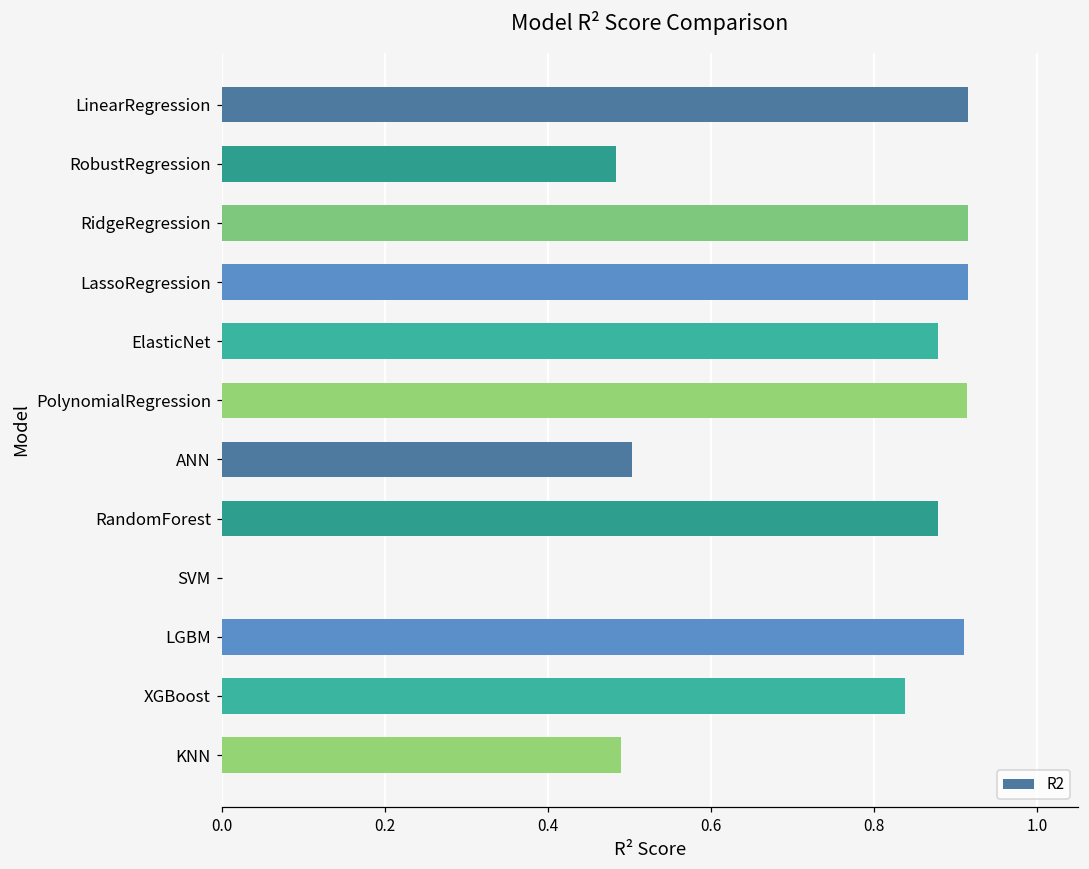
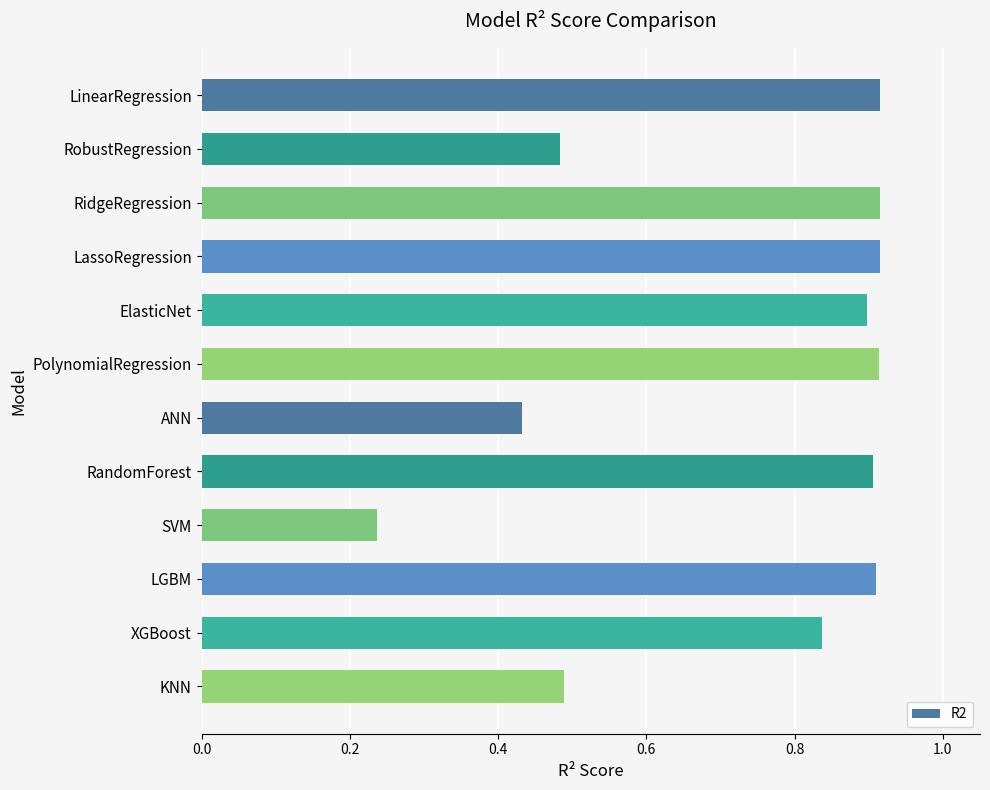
  {
    "LinearRegression": 0.91,
    "RobustRegression": 0.48,
    "RidgeRegression": 0.91,
    "LassoRegression": 0.91,
-   "ElasticNet": 0.88,
+   "ElasticNet": 0.90,
    "PolynomialRegression": 0.91,
-   "ANN": 0.50,
-   "RandomForest": 0.88,
-   "SVM": 0.00,
+   "ANN": 0.43,
+   "RandomForest": 0.91,
+   "SVM": 0.24,
    "LGBM": 0.91,
    "XGBoost": 0.84,
    "KNN": 0.49
  }
